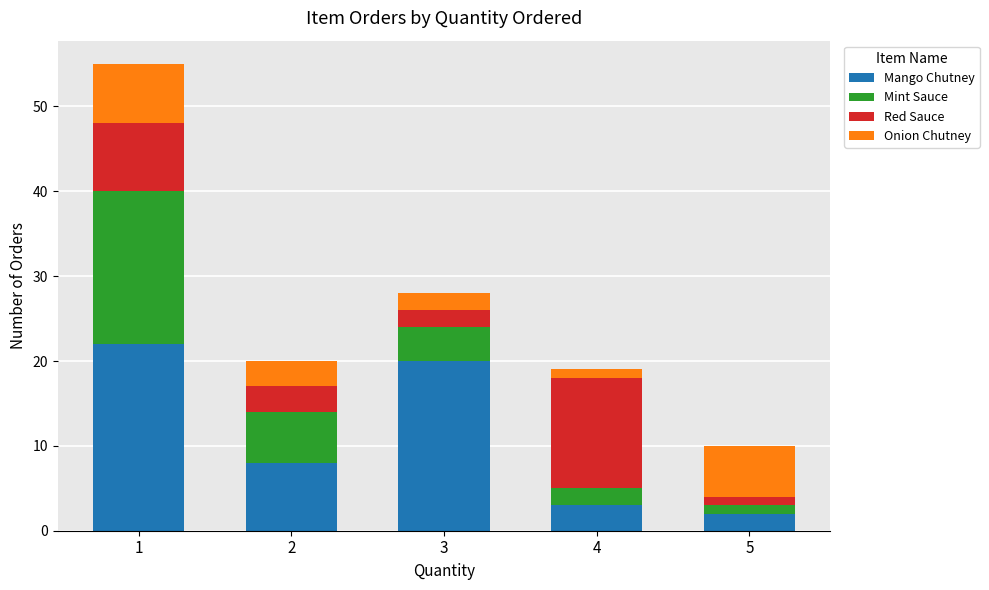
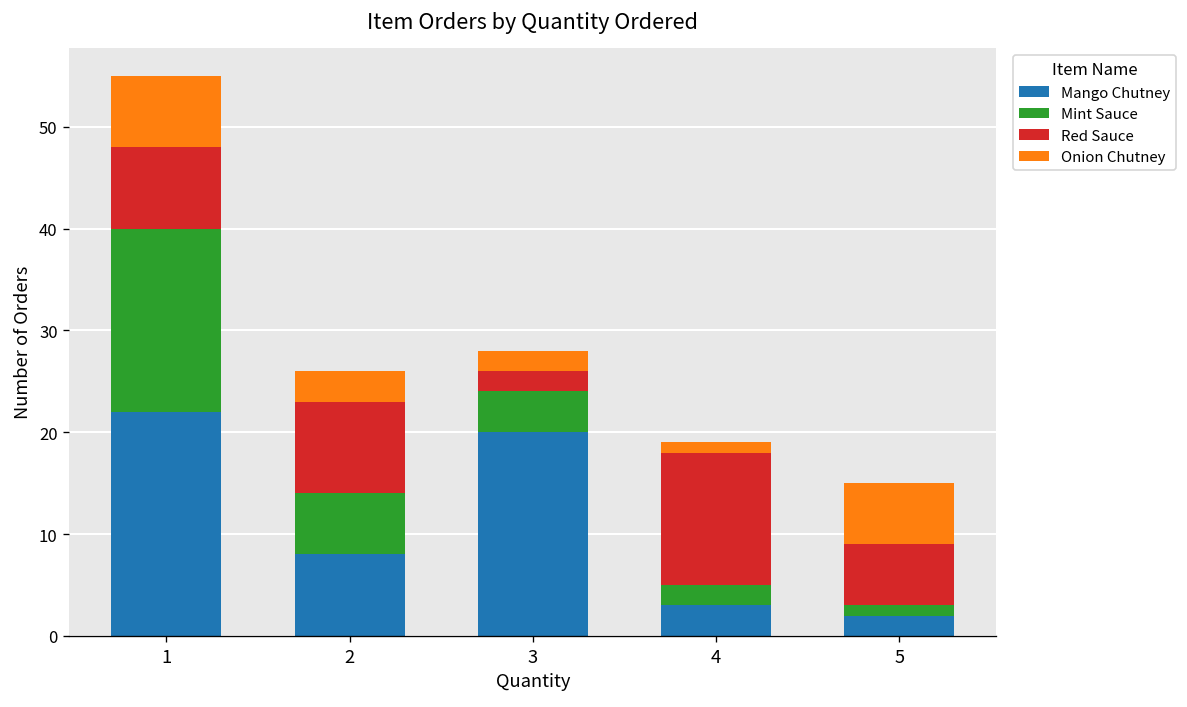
  {
    "Mango Chutney": {
      "1": 22,
      "2": 8,
      "3": 20,
      "4": 3,
      "5": 2
    },
    "Mint Sauce": {
      "1": 18,
      "2": 6,
      "3": 4,
      "4": 2,
      "5": 1
    },
    "Red Sauce": {
      "1": 8,
-     "2": 3,
+     "2": 9,
      "3": 2,
      "4": 13,
-     "5": 1
+     "5": 6
    },
    "Onion Chutney": {
      "1": 7,
      "2": 3,
      "3": 2,
      "4": 1,
      "5": 6
    }
  }
